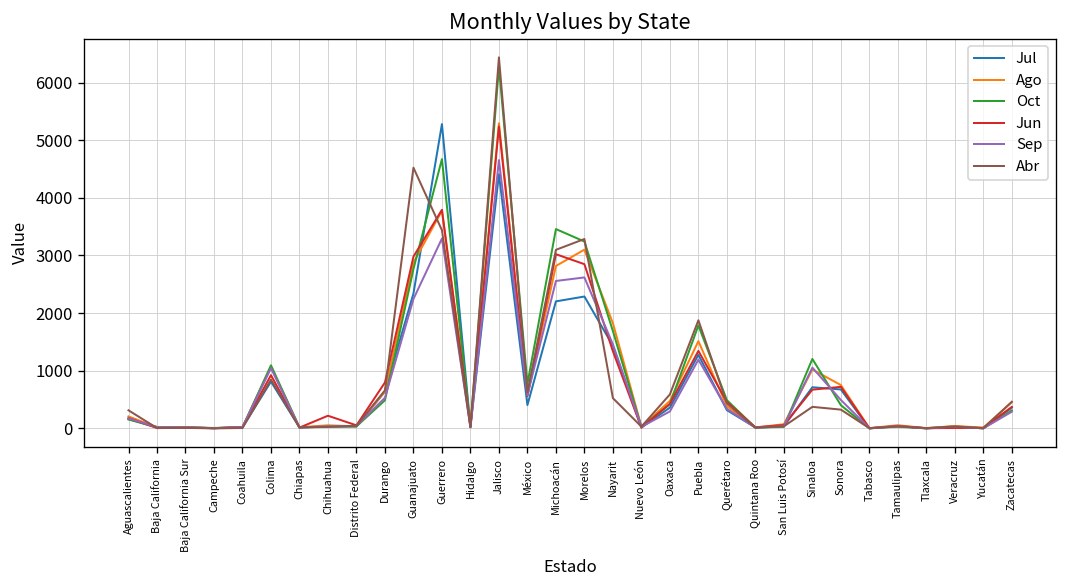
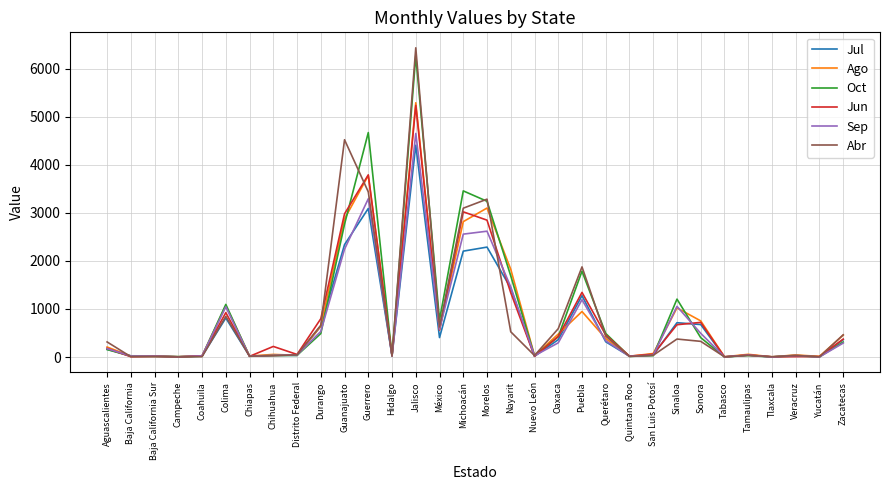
  {
    "Jul": {
      "Guanajuato": 2300,
-     "Guerrero": 5300,
+     "Guerrero": 3100,
      "Jalisco": 4400,
      "México": 400,
      "Michoacán": 2200,
      "Morelos": 2300,
      "Oaxaca": 400,
      "Puebla": 1300
    },
    "Ago": {
      "Guanajuato": 2900,
      "Jalisco": 5300,
      "Michoacán": 2800,
      "Morelos": 3100,
      "Nayarit": 1800,
-     "Puebla": 1500
+     "Puebla": 900
    },
    "Oct": {
      "Guanajuato": 2800,
      "Guerrero": 4700,
      "Jalisco": 6300,
      "México": 800,
      "Michoacán": 3500,
      "Nayarit": 1700,
      "Puebla": 1800,
      "Sinaloa": 1200,
      "Sonora": 400
    },
    "Jun": {
      "Colima": 900,
      "Chihuahua": 200,
      "Durango": 800,
      "Guanajuato": 3000,
      "Jalisco": 5200,
      "Michoacán": 3000,
      "Morelos": 2800,
      "Nayarit": 1300,
      "Puebla": 1300
    },
    "Sep": {
      "Guanajuato": 2200,
      "Guerrero": 3300,
      "Jalisco": 4700,
      "Michoacán": 2600,
      "Morelos": 2600,
      "Oaxaca": 300,
      "Puebla": 1200,
      "Sonora": 500
    },
    "Abr": {
      "Aguascalientes": 300,
      "Guanajuato": 4500,
      "Guerrero": 3400,
      "Jalisco": 6400,
      "Michoacán": 3100,
      "Nayarit": 500,
      "Oaxaca": 600,
      "Puebla": 1900,
      "Sinaloa": 400,
      "Sonora": 300
    }
  }
